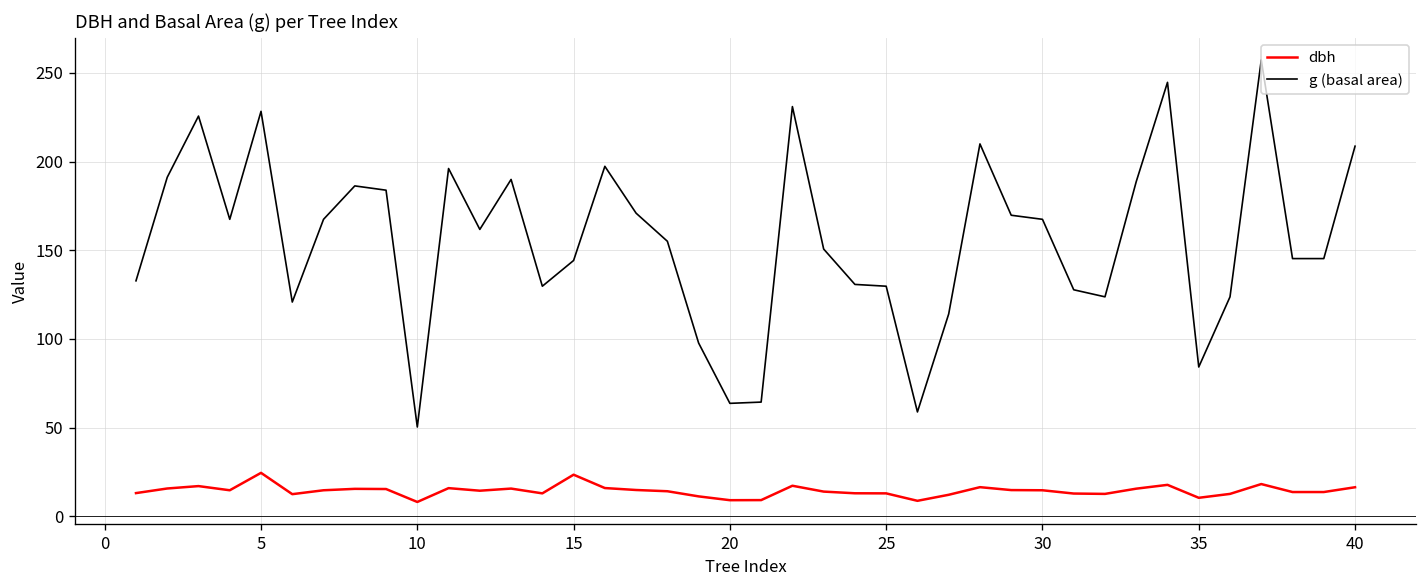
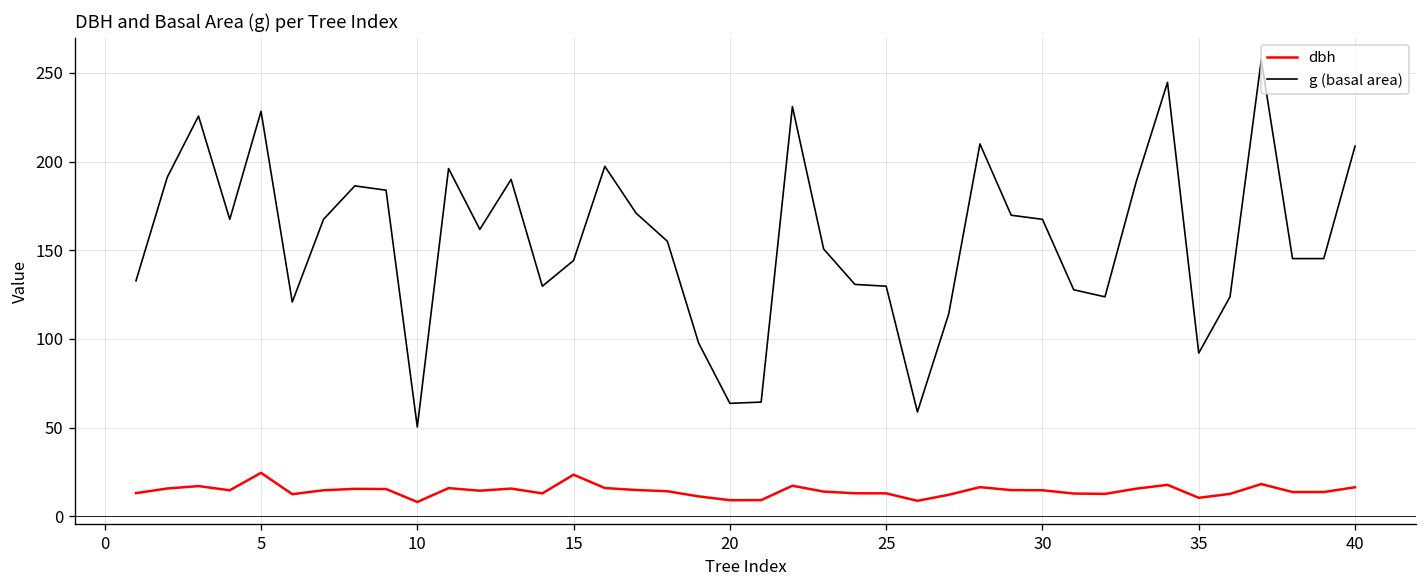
  {
    "dbh": {
      "5": 24,
      "10": 8,
      "15": 23,
      "20": 9,
      "25": 13,
      "30": 15,
      "35": 10,
      "40": 16
    },
    "g (basal area)": {
      "5": 228,
      "10": 50,
      "15": 144,
      "20": 64,
      "25": 130,
      "30": 167,
-     "35": 84,
+     "35": 92,
      "40": 209
    }
  }
